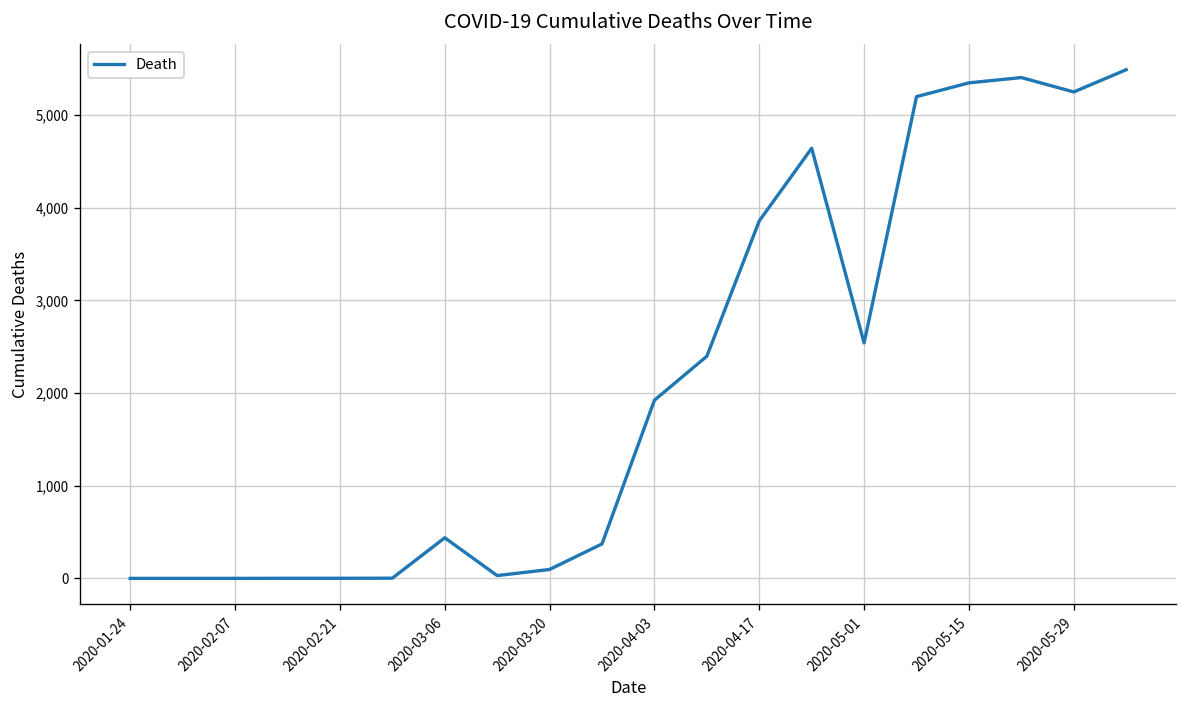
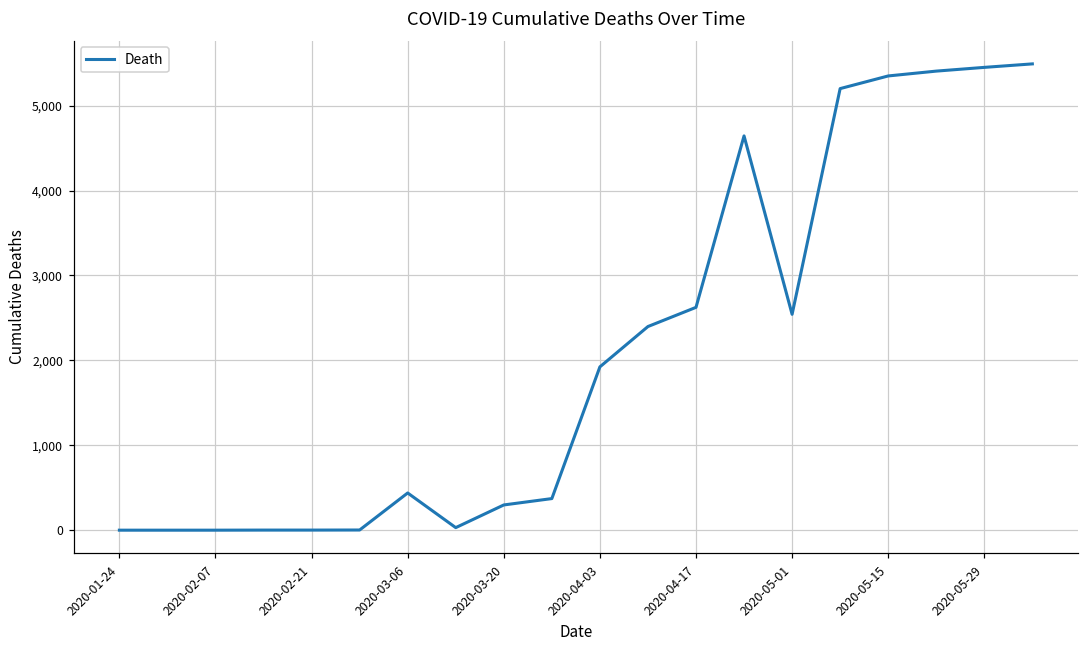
  {
    "2020-01-24": "0",
    "2020-02-07": "0",
    "2020-02-21": "0",
    "2020-03-06": "400",
-   "2020-03-20": "100",
+   "2020-03-20": "300",
    "2020-04-03": "1,900",
-   "2020-04-17": "3,900",
+   "2020-04-17": "2,600",
    "2020-05-01": "2,500",
    "2020-05-15": "5,300",
-   "2020-05-29": "5,300"
+   "2020-05-29": "5,500"
  }
